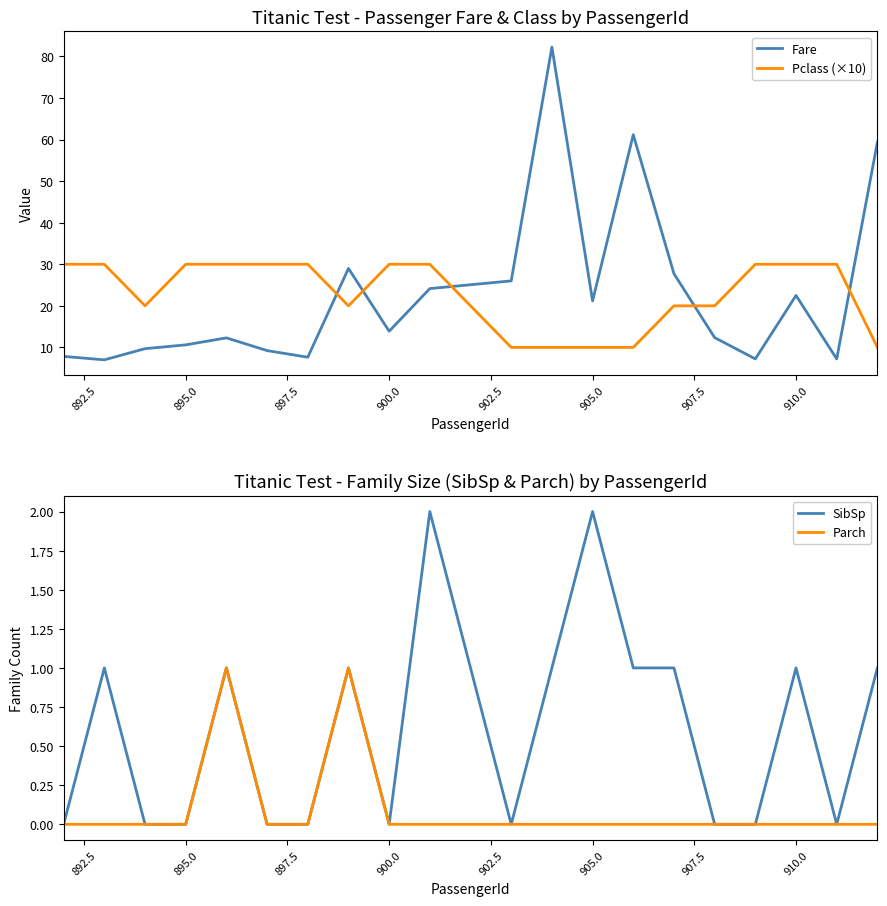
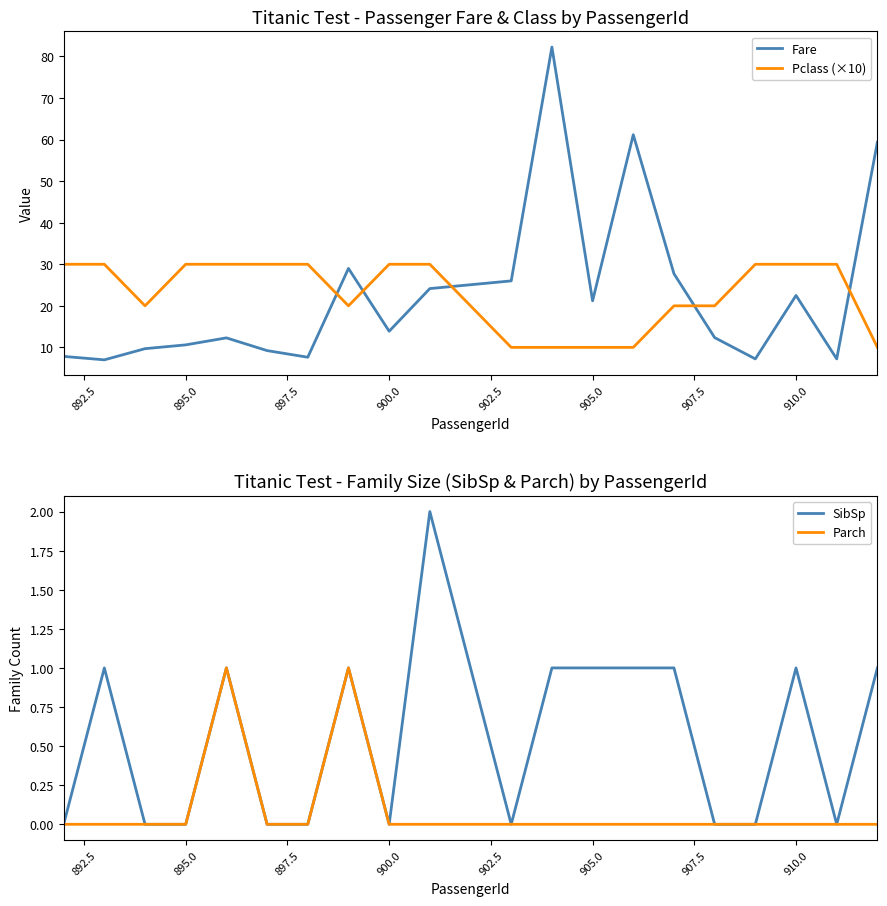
  {
    "Titanic Test - Passenger Fare & Class by PassengerId": {
      "Fare": {
        "895.0": 11,
        "900.0": 14,
        "905.0": 21,
        "910.0": 22
      },
      "Pclass (×10)": {
        "895.0": 30,
        "900.0": 30,
        "905.0": 10,
        "910.0": 30
      }
    },
    "Titanic Test - Family Size (SibSp & Parch) by PassengerId": {
      "SibSp": {
-       "905.0": 2,
+       "905.0": 1,
        "910.0": 1
      },
      "Parch": {
        "905.0": 0,
        "910.0": 0
      }
    }
  }
